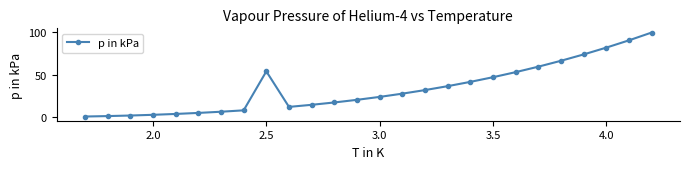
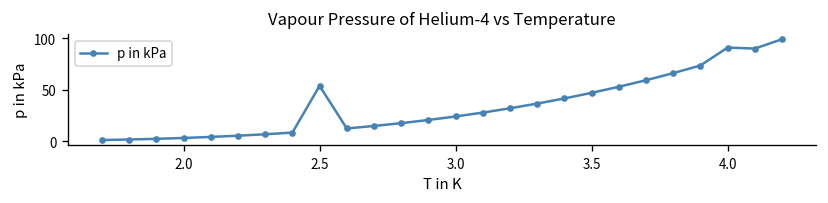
  {
    "2.0": 0,
    "2.5": 50,
    "3.0": 20,
    "3.5": 50,
-   "4.0": 80
+   "4.0": 90
  }
